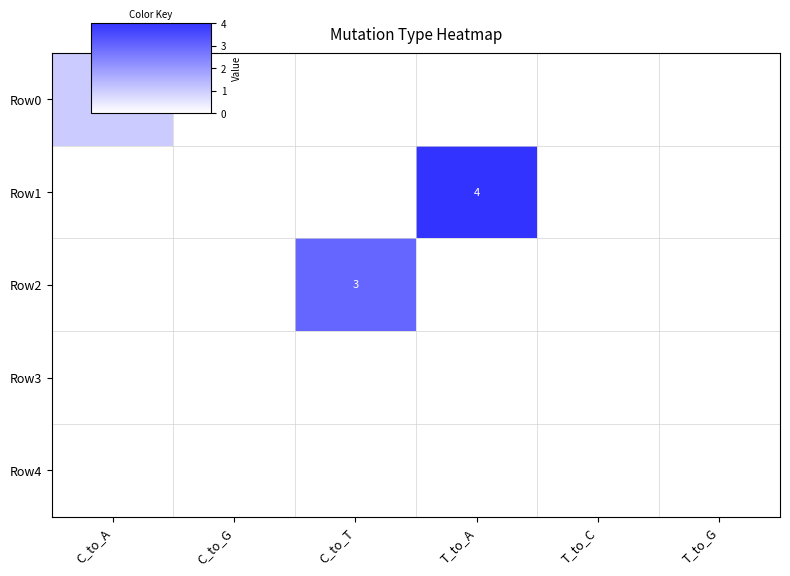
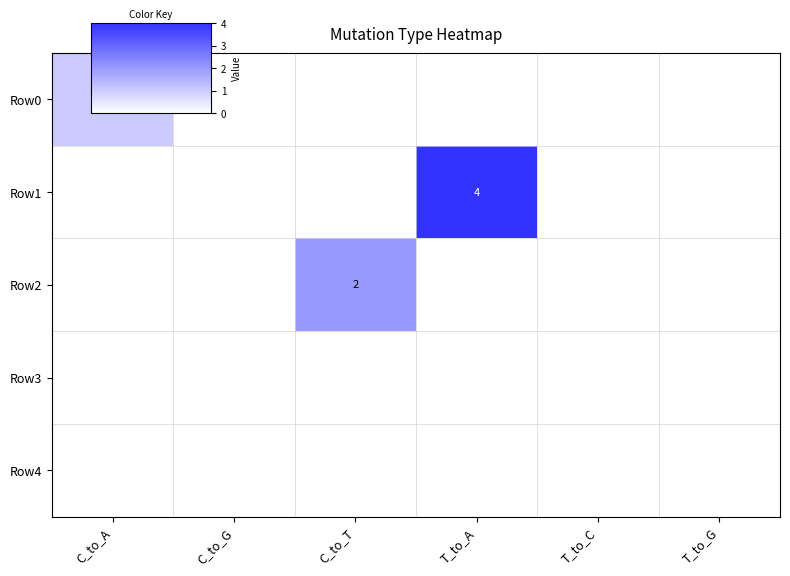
  {
    "Row1": {
      "T_to_A": 4
    },
    "Row2": {
-     "C_to_T": 3
+     "C_to_T": 2
    }
  }
